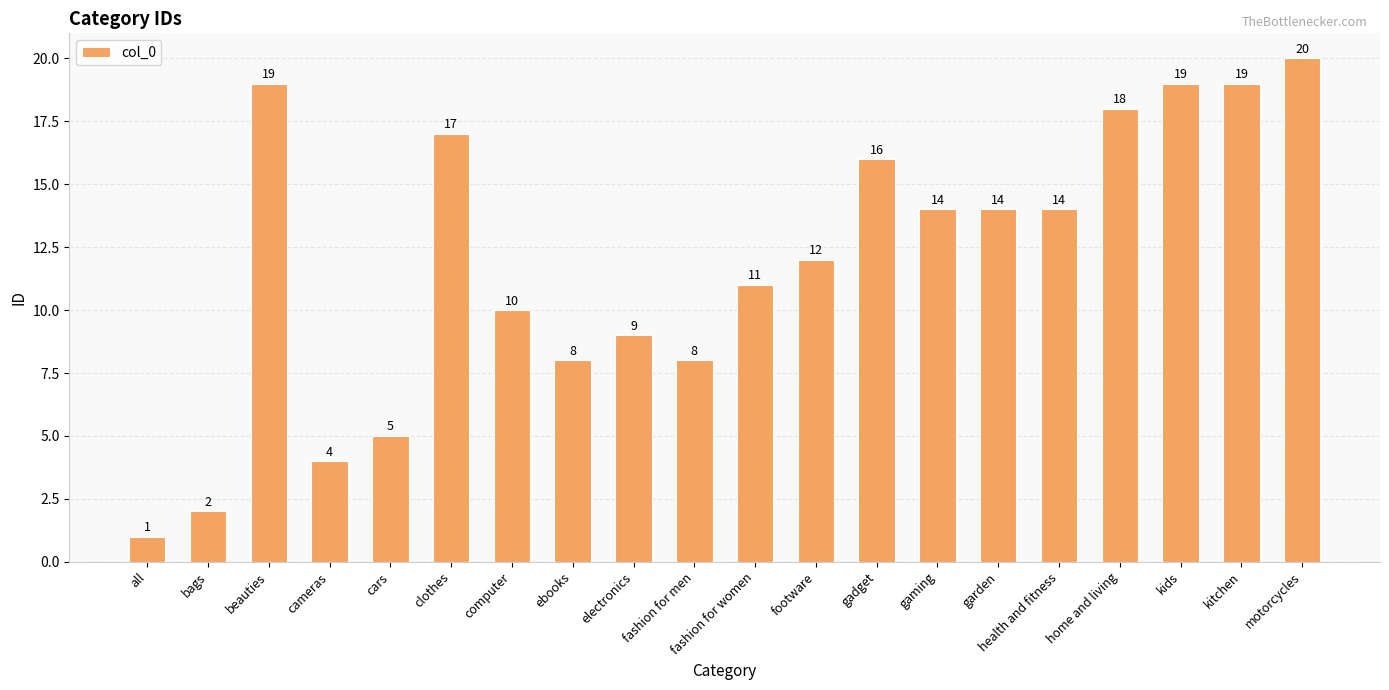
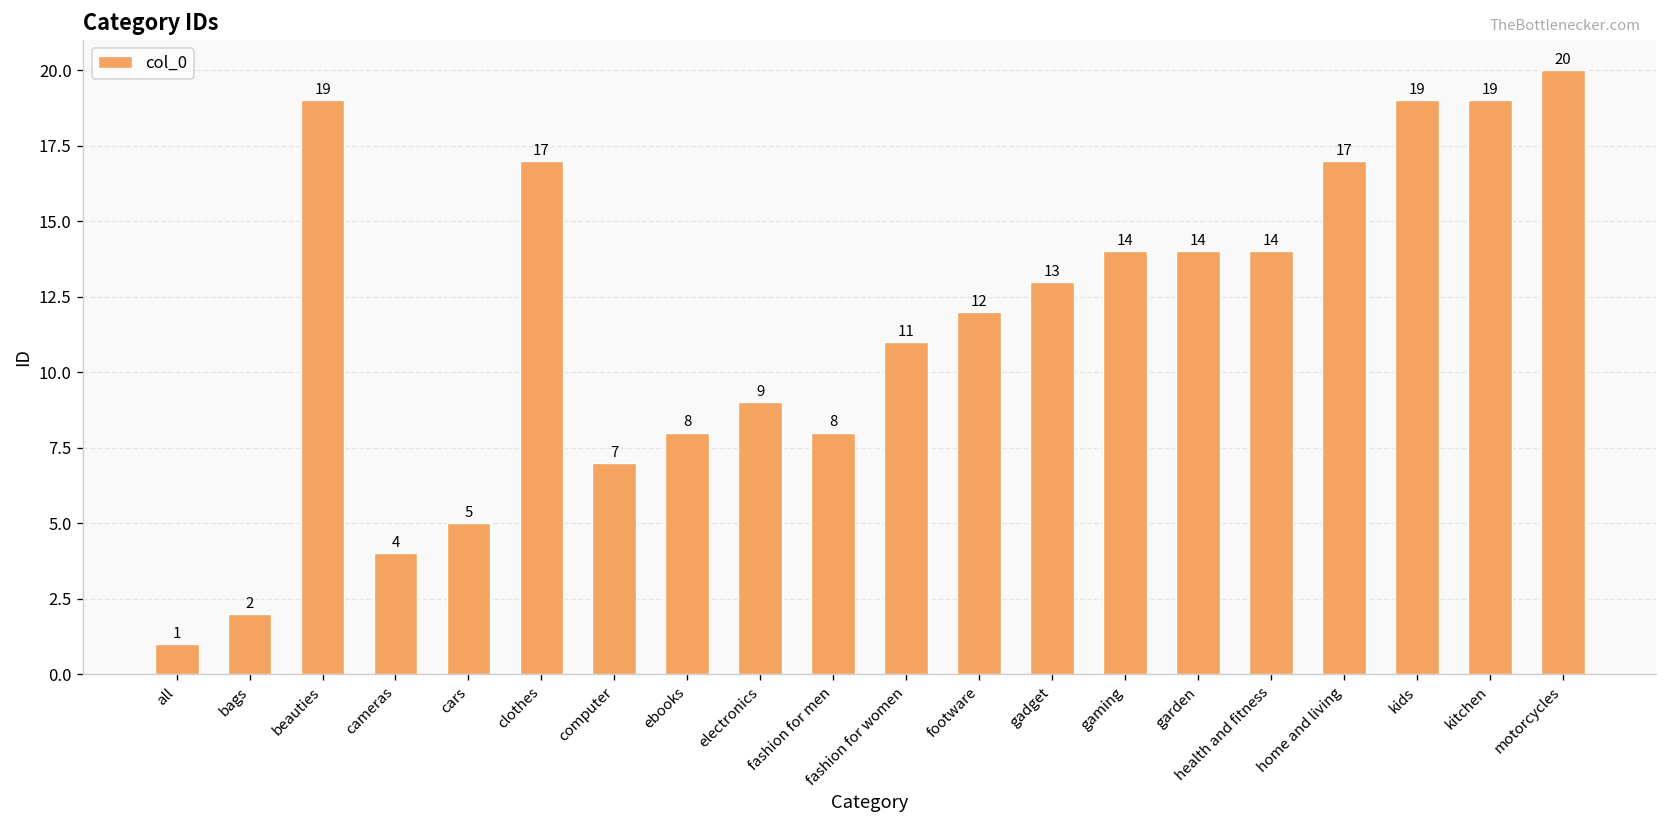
  {
    "all": 1,
    "bags": 2,
    "beauties": 19,
    "cameras": 4,
    "cars": 5,
    "clothes": 17,
-   "computer": 10,
+   "computer": 7,
    "ebooks": 8,
    "electronics": 9,
    "fashion for men": 8,
    "fashion for women": 11,
    "footware": 12,
-   "gadget": 16,
+   "gadget": 13,
    "gaming": 14,
    "garden": 14,
    "health and fitness": 14,
-   "home and living": 18,
+   "home and living": 17,
    "kids": 19,
    "kitchen": 19,
    "motorcycles": 20
  }
